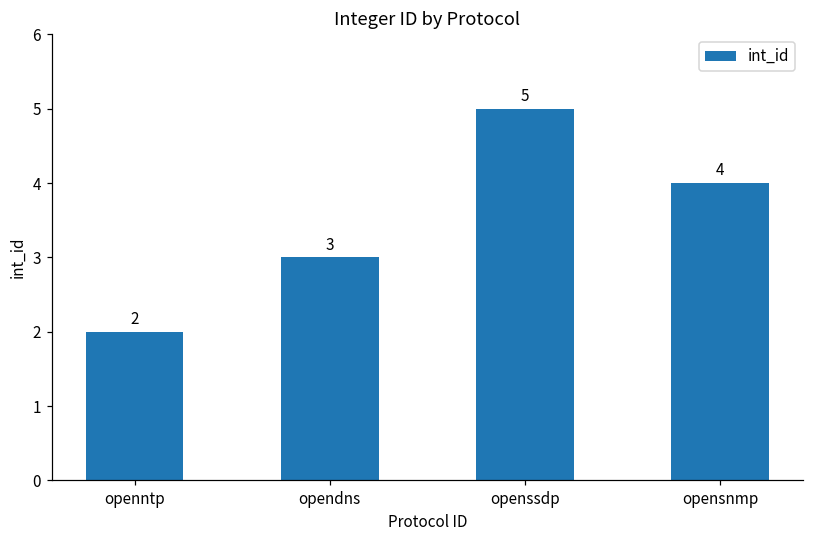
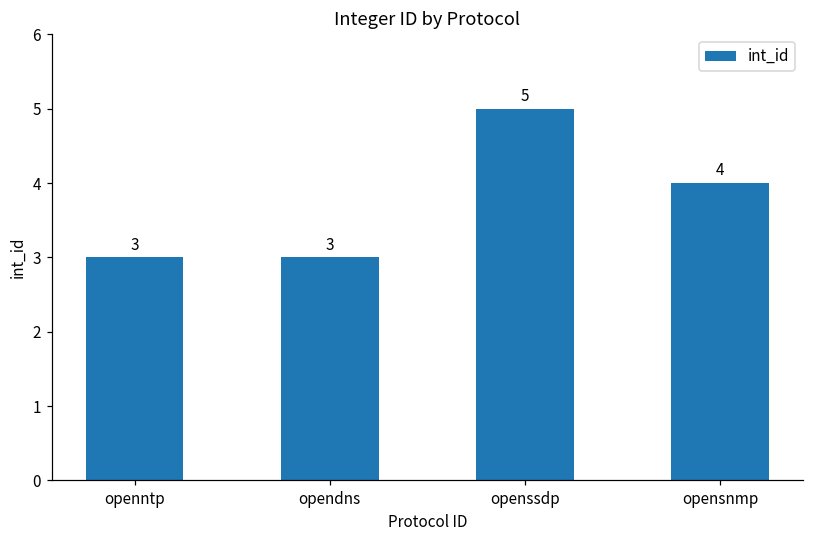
  {
-   "openntp": 2,
+   "openntp": 3,
    "opendns": 3,
    "openssdp": 5,
    "opensnmp": 4
  }
